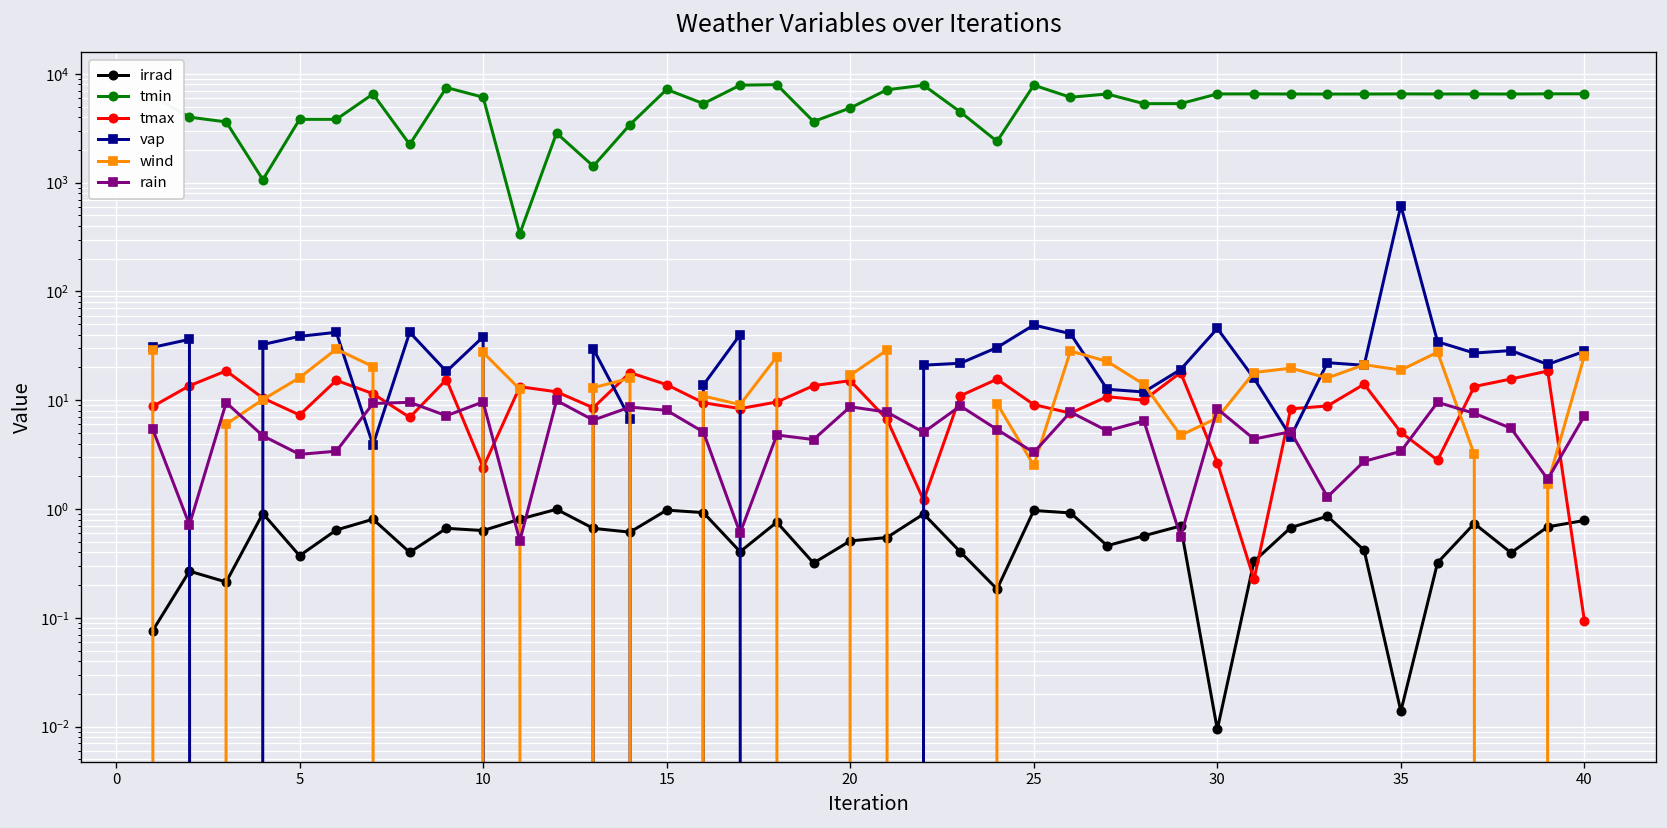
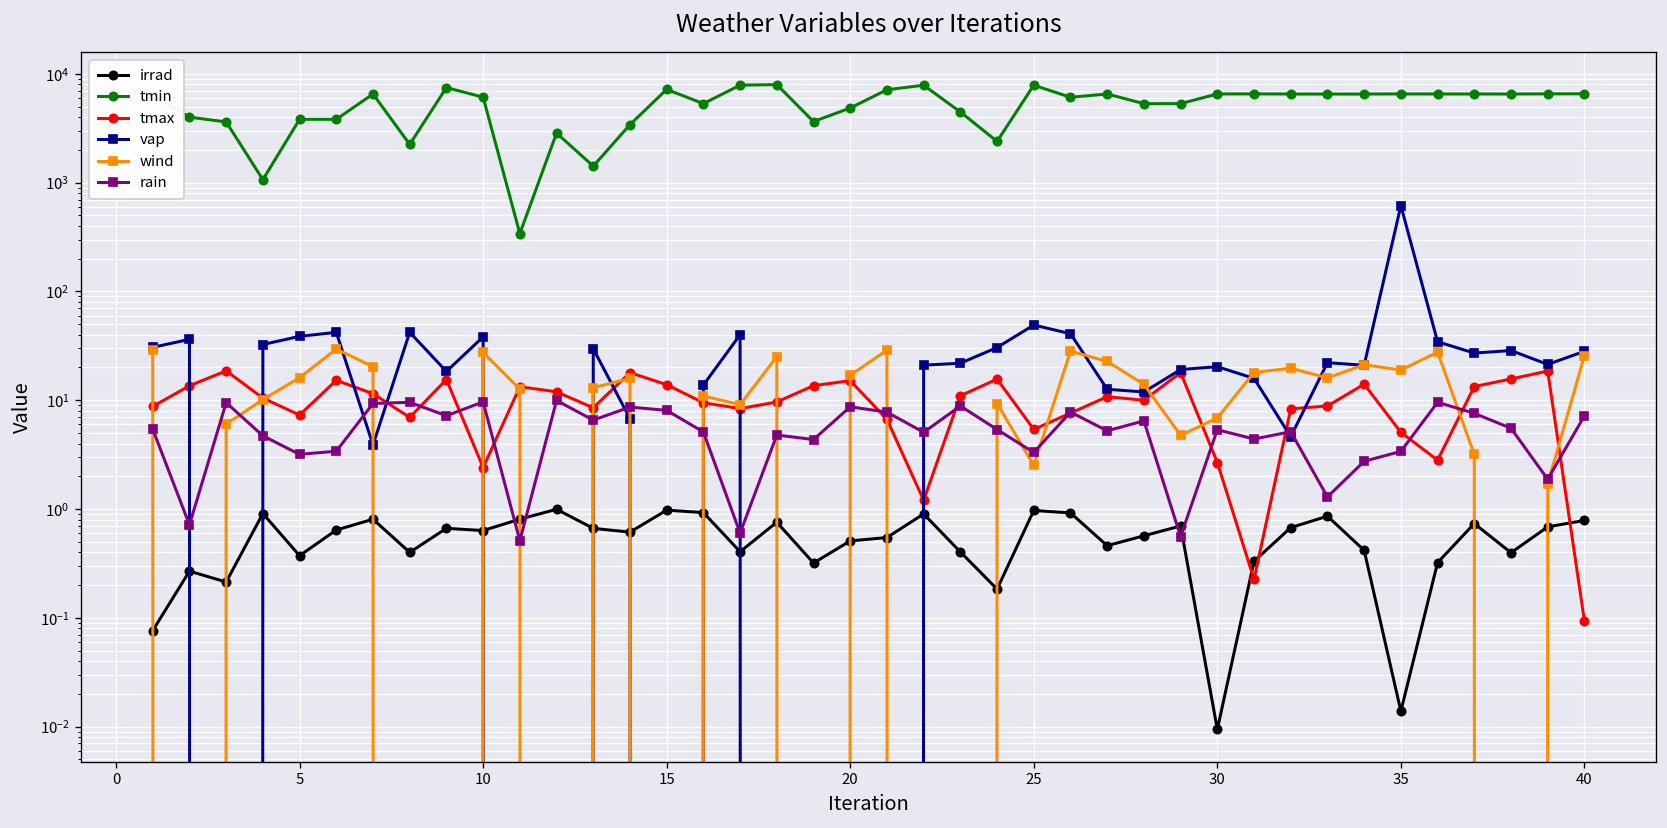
  {
    "irrad": {
      "5": 0.37,
      "10": 0.6,
      "15": 1,
      "20": 0.5,
      "25": 1,
      "30": 0.009,
      "35": 0.014,
      "40": 0.8
    },
    "tmin": {
      "5": 3800,
      "10": 6000,
      "15": 7000,
      "20": 5000,
      "25": 8000,
      "30": 7000,
      "35": 7000,
      "40": 7000
    },
    "tmax": {
      "5": 7,
      "10": 2.4,
      "15": 14,
      "20": 15,
-     "25": 9,
+     "25": 5,
      "30": 2.7,
      "35": 5,
      "40": 0.09
    },
    "vap": {
      "5": 39,
      "10": 38,
      "25": 50,
-     "30": 50,
+     "30": 20,
      "35": 600,
      "40": 28
    },
    "wind": {
      "5": 16,
      "10": 27,
      "20": 17,
      "25": 2.5,
      "30": 7,
      "35": 19,
      "40": 26
    },
    "rain": {
      "5": 3,
      "10": 10,
      "15": 8,
      "20": 9,
      "25": 3.3,
-     "30": 8,
+     "30": 5,
      "35": 3.4,
      "40": 7
    }
  }
